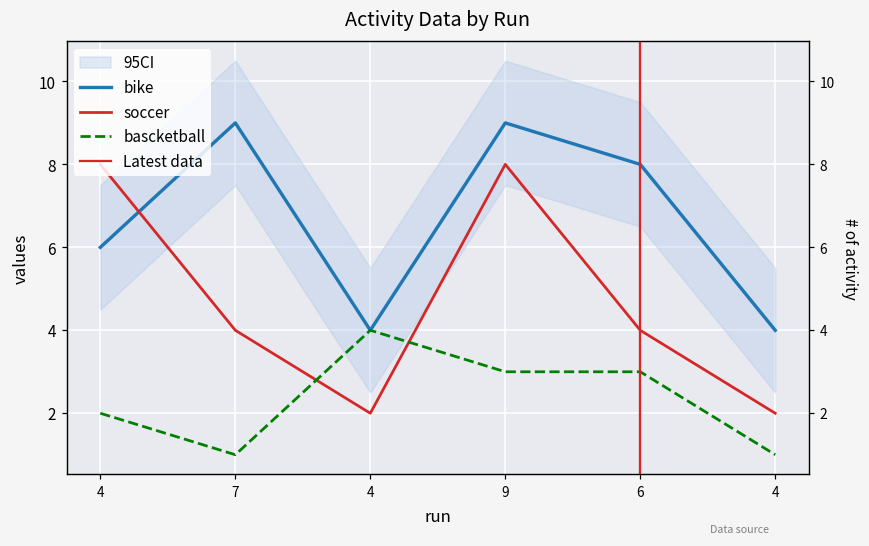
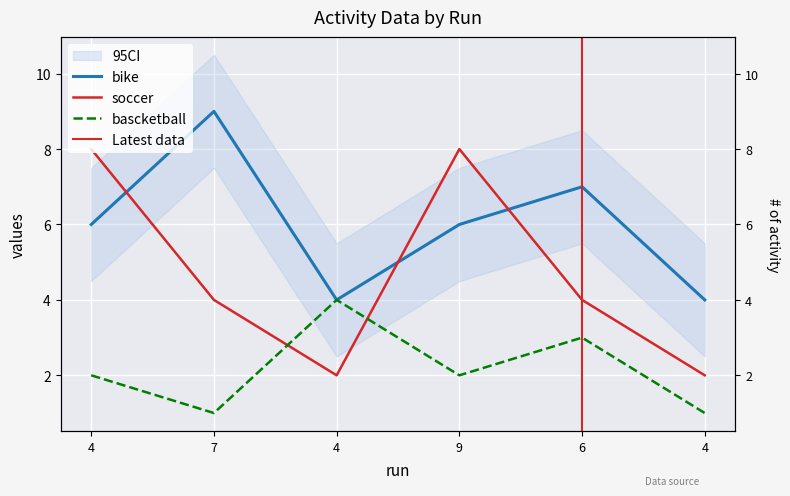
  {
    "bike": {
      "7": 9,
-     "9": 9,
-     "6": 8
+     "9": 6,
+     "6": 7
    },
    "soccer": {
      "7": 4,
      "9": 8,
      "6": 4
    },
    "bascketball": {
      "7": 1,
-     "9": 3,
+     "9": 2,
      "6": 3
    }
  }
